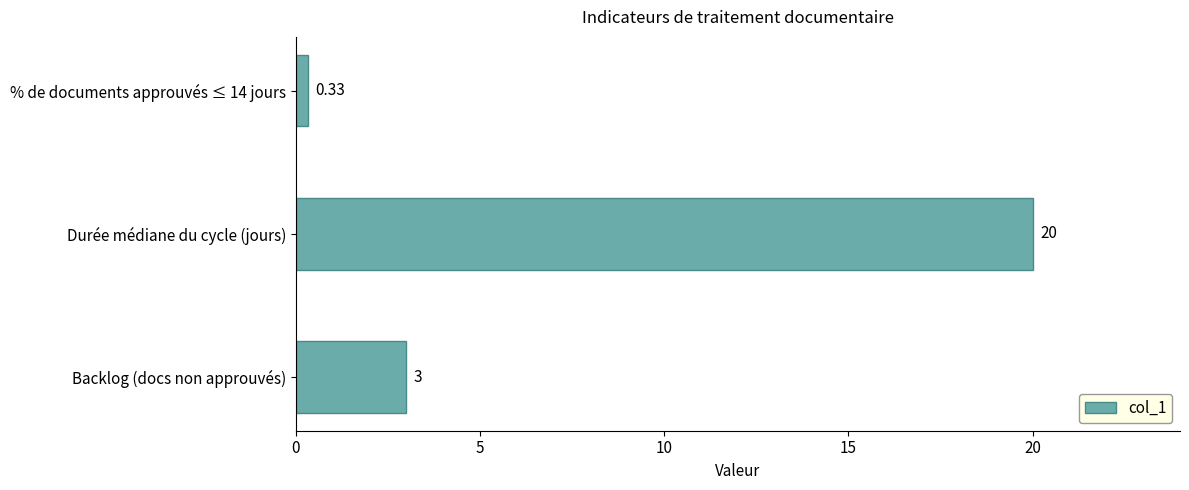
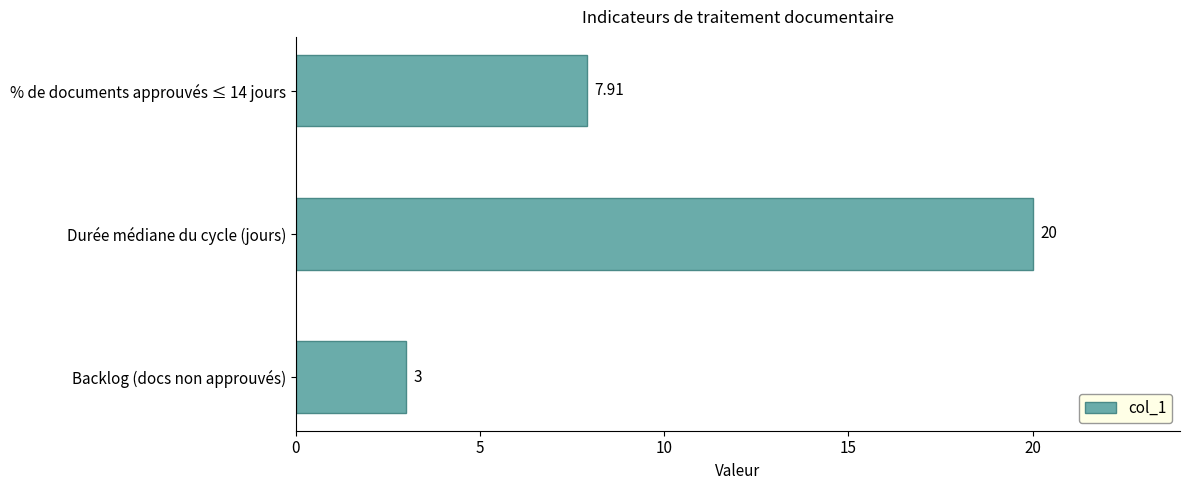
  {
-   "% de documents approuvés ≤ 14 jours": 0.33,
+   "% de documents approuvés ≤ 14 jours": 7.91,
    "Durée médiane du cycle (jours)": 20,
    "Backlog (docs non approuvés)": 3
  }
